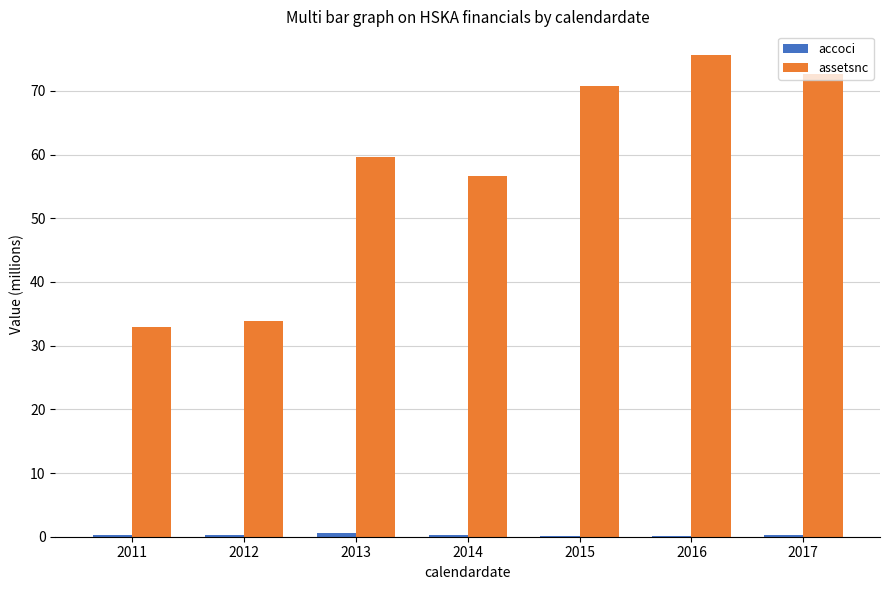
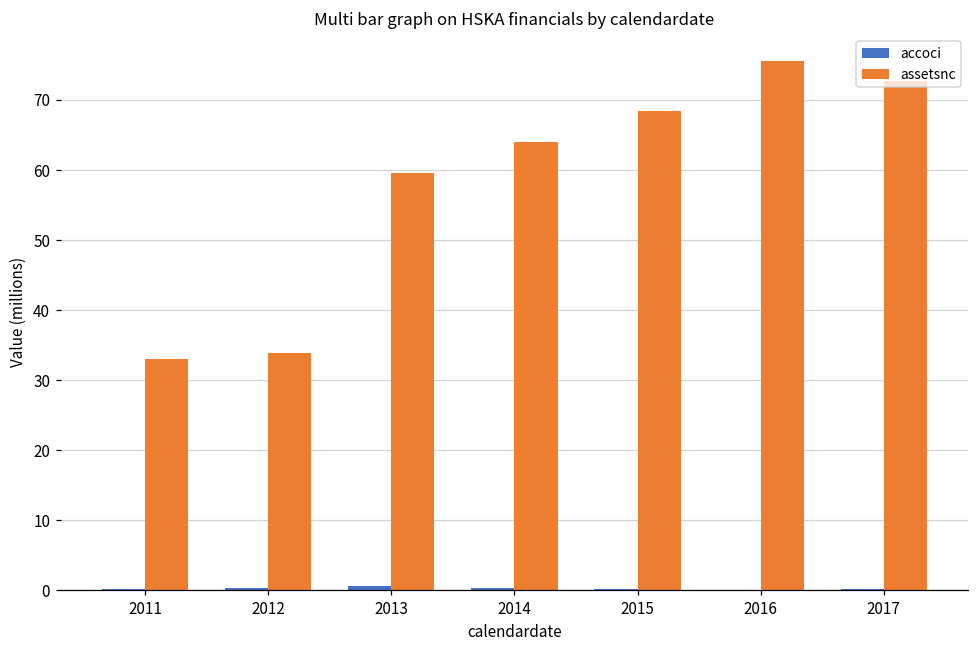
  {
    "accoci": {
      "2013": 1
    },
    "assetsnc": {
      "2011": 33,
      "2012": 34,
      "2013": 60,
-     "2014": 57,
-     "2015": 71,
+     "2014": 64,
+     "2015": 68,
      "2016": 76
    }
  }
